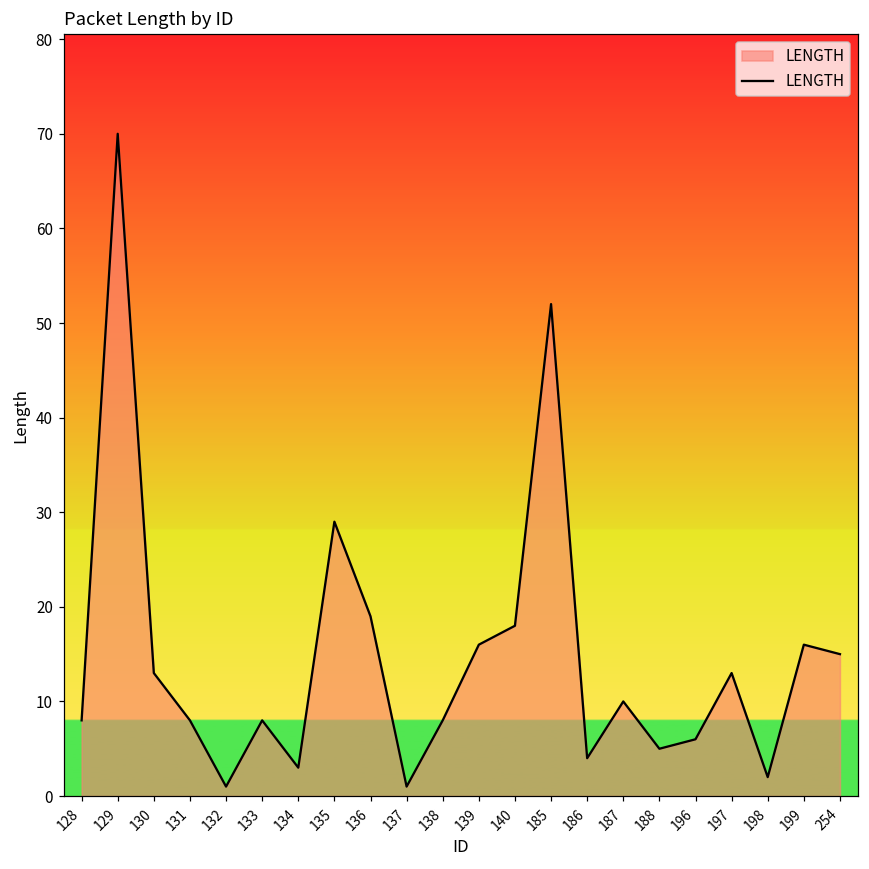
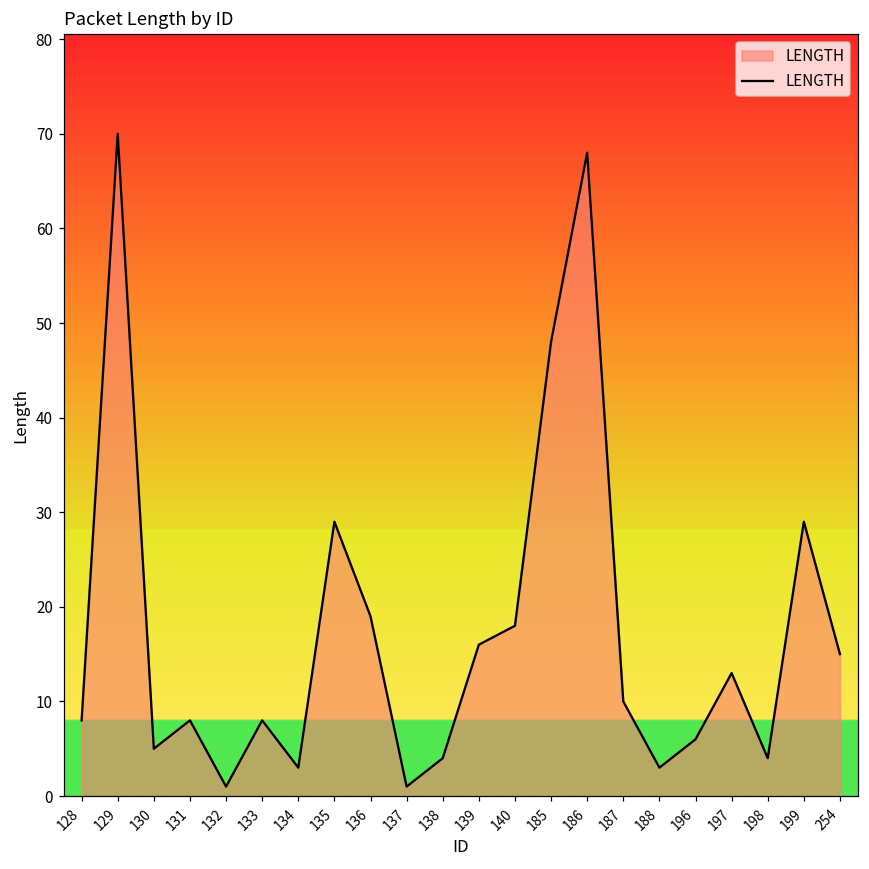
  {
    "128": 8,
    "129": 70,
-   "130": 13,
+   "130": 5,
    "131": 8,
    "132": 1,
    "133": 8,
    "134": 3,
    "135": 29,
    "136": 19,
    "137": 1,
-   "138": 8,
+   "138": 4,
    "139": 16,
    "140": 18,
-   "185": 52,
-   "186": 4,
+   "185": 48,
+   "186": 68,
    "187": 10,
-   "188": 5,
+   "188": 3,
    "196": 6,
    "197": 13,
-   "198": 2,
-   "199": 16,
+   "198": 4,
+   "199": 29,
    "254": 15
  }
